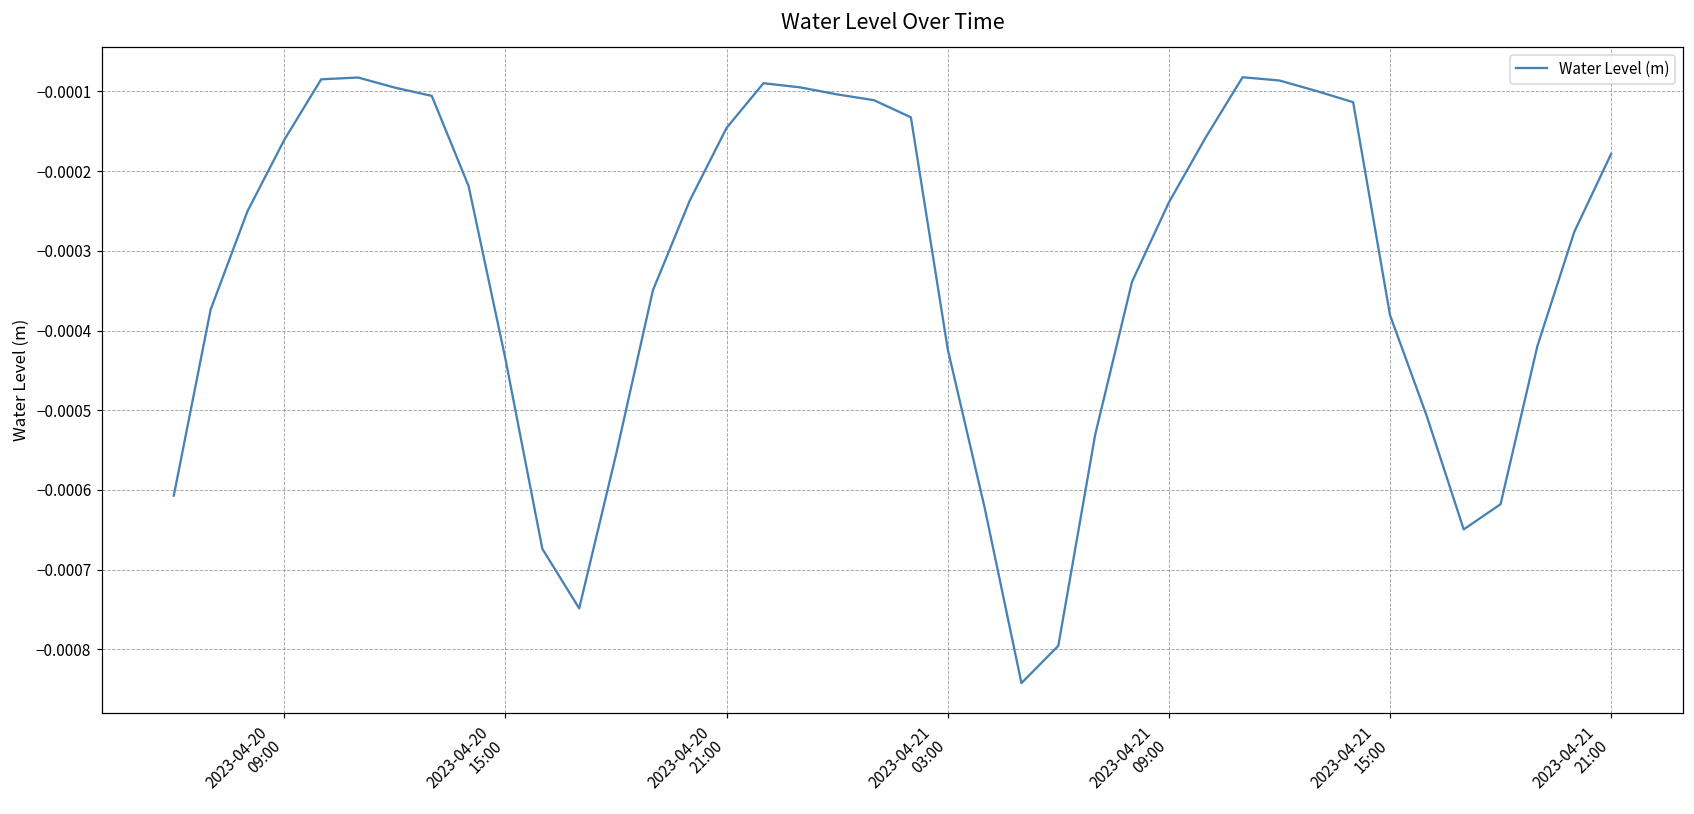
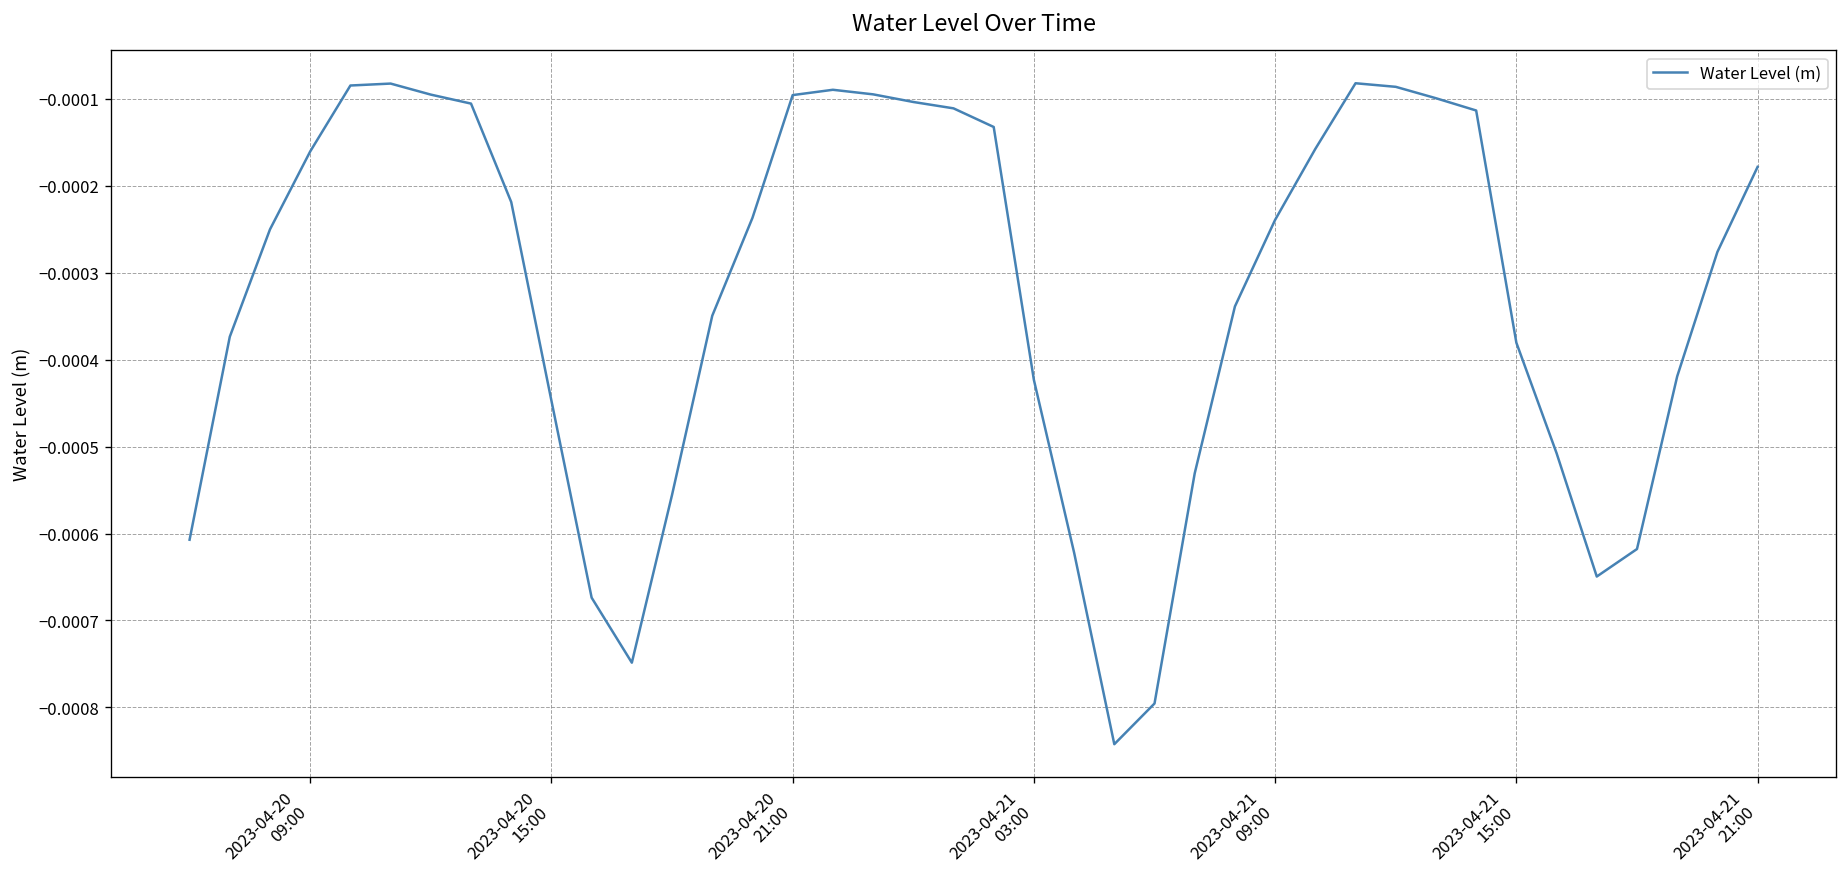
  {
    "2023-04-20 09:00": -0.00016,
-   "2023-04-20 15:00": -0.00044,
-   "2023-04-20 21:00": -0.00015,
+   "2023-04-20 15:00": -0.00045,
+   "2023-04-20 21:00": -0.00010,
    "2023-04-21 03:00": -0.00042,
    "2023-04-21 09:00": -0.00024,
    "2023-04-21 15:00": -0.00038,
    "2023-04-21 21:00": -0.00018
  }
